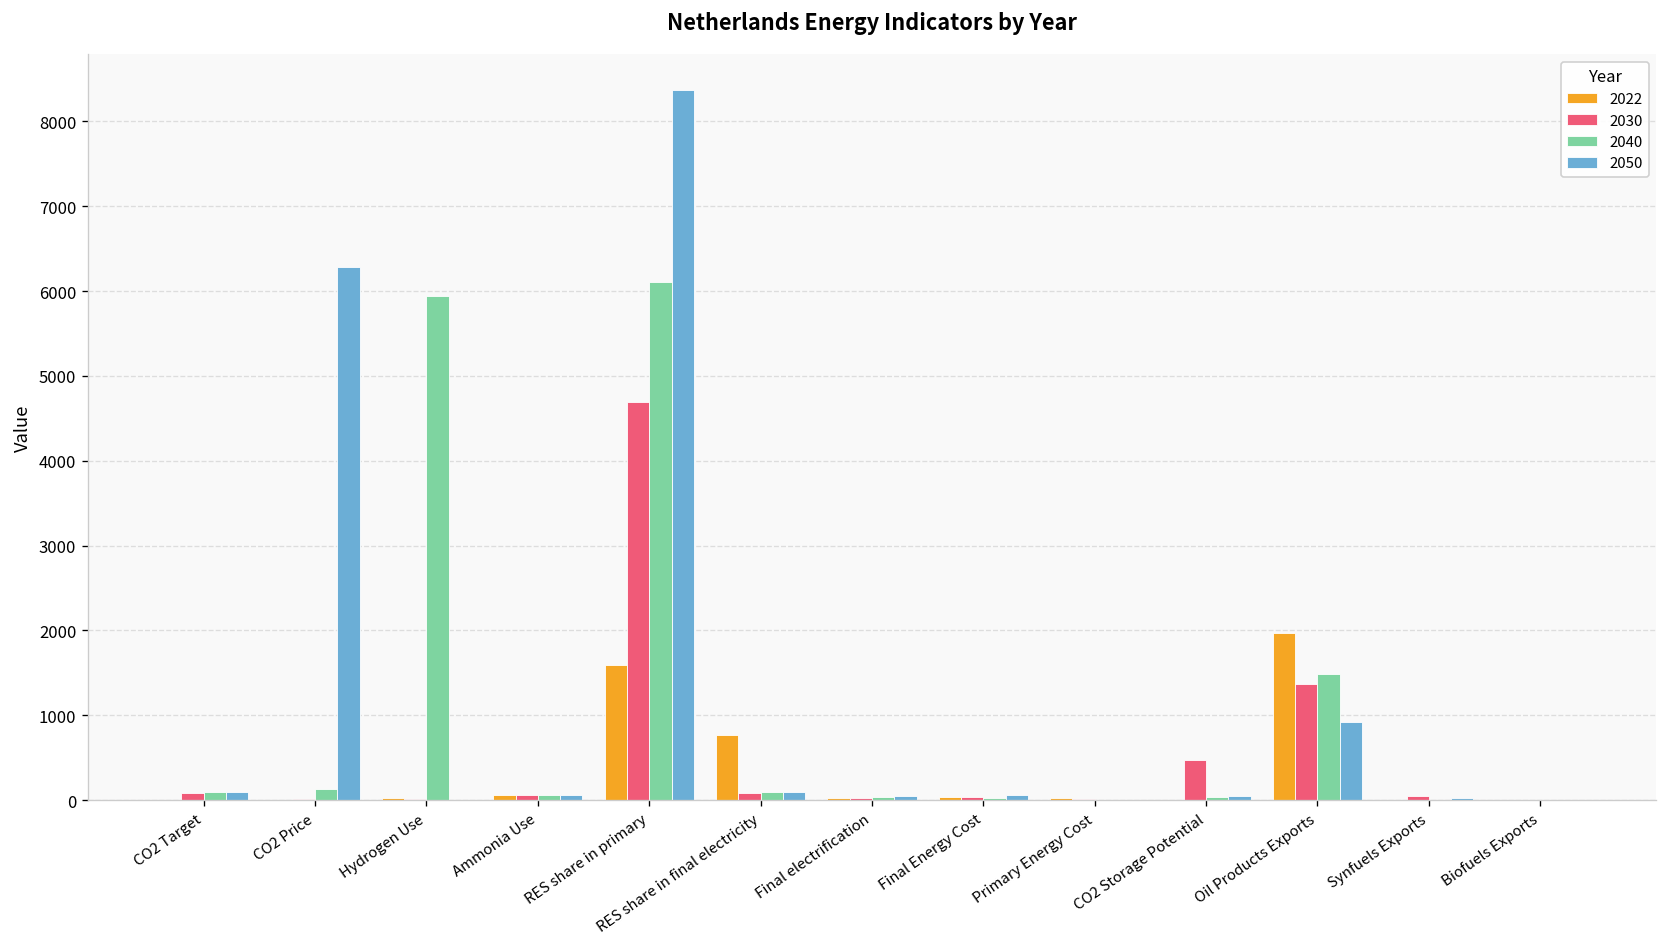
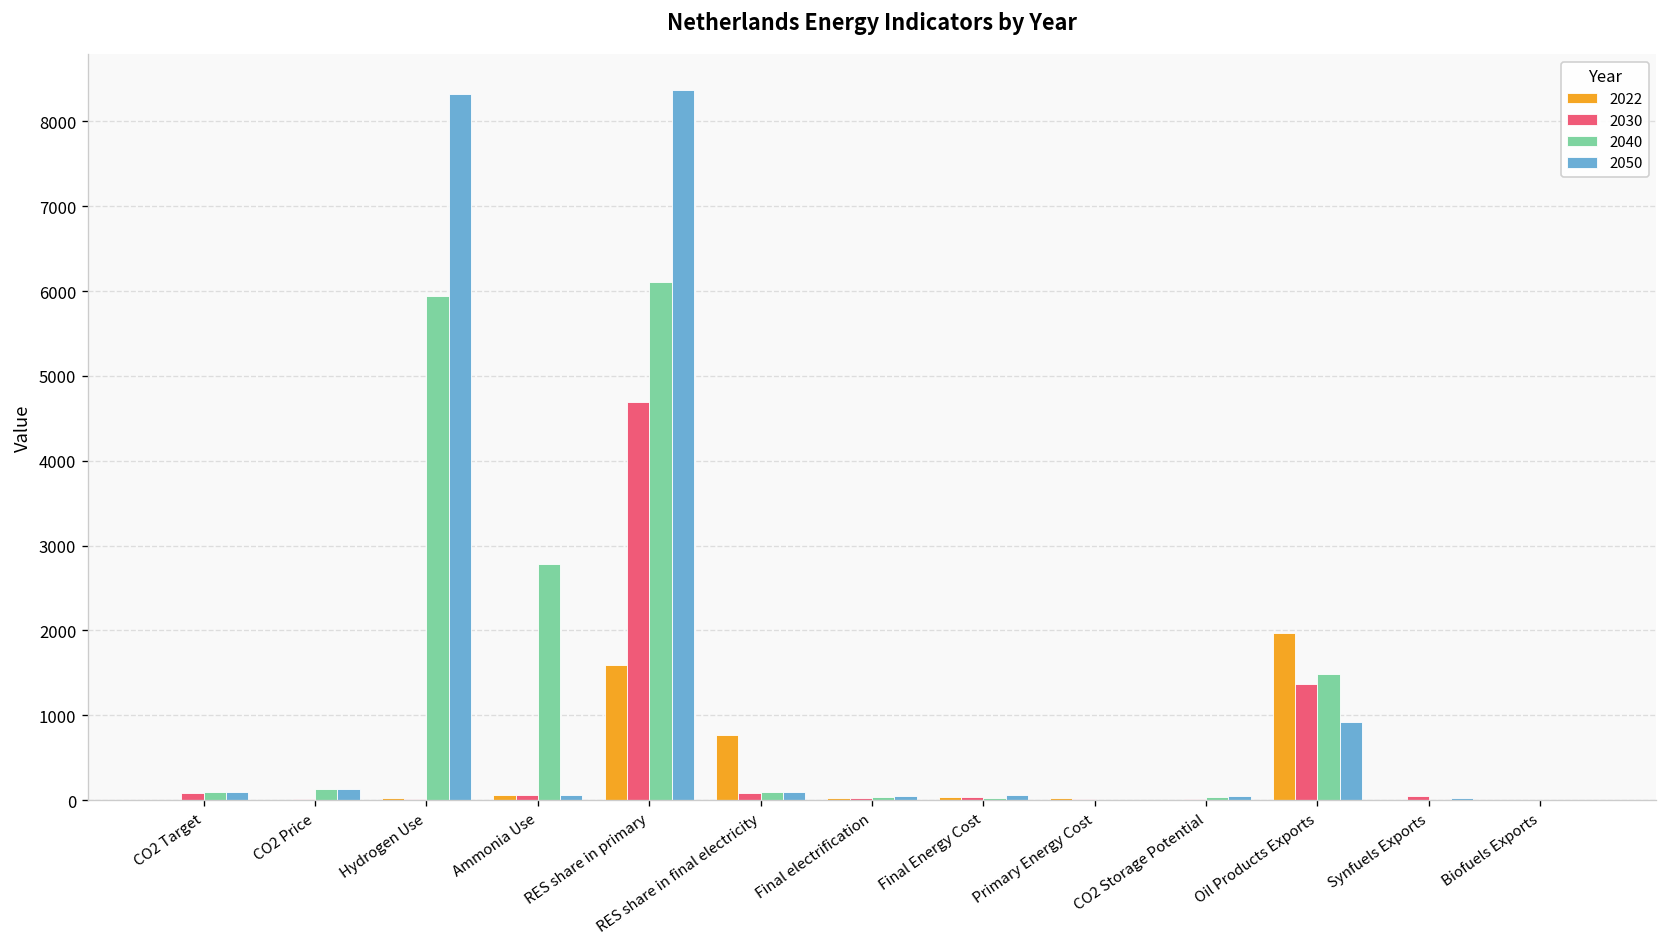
  {
    "2022": {
      "CO2 Target": 0,
      "CO2 Price": 0,
      "Ammonia Use": 100,
      "RES share in primary": 1600,
      "RES share in final electricity": 800,
      "Final Energy Cost": 0,
      "CO2 Storage Potential": 0,
      "Oil Products Exports": 2000,
      "Synfuels Exports": 0,
      "Biofuels Exports": 0
    },
    "2030": {
      "CO2 Target": 100,
      "Ammonia Use": 100,
      "RES share in primary": 4700,
      "RES share in final electricity": 100,
-     "CO2 Storage Potential": 500,
+     "CO2 Storage Potential": 0,
      "Oil Products Exports": 1400,
      "Synfuels Exports": 0,
      "Biofuels Exports": 0
    },
    "2040": {
      "CO2 Target": 100,
      "CO2 Price": 100,
      "Hydrogen Use": 5900,
-     "Ammonia Use": 100,
+     "Ammonia Use": 2800,
      "RES share in primary": 6100,
      "RES share in final electricity": 100,
      "CO2 Storage Potential": 0,
      "Oil Products Exports": 1500,
      "Synfuels Exports": 0
    },
    "2050": {
      "CO2 Target": 100,
-     "CO2 Price": 6300,
-     "Hydrogen Use": 0,
+     "CO2 Price": 100,
+     "Hydrogen Use": 8300,
      "Ammonia Use": 100,
      "RES share in primary": 8400,
      "RES share in final electricity": 100,
      "Final electrification": 0,
      "Final Energy Cost": 100,
      "CO2 Storage Potential": 0,
      "Oil Products Exports": 900,
      "Biofuels Exports": 0
    }
  }
